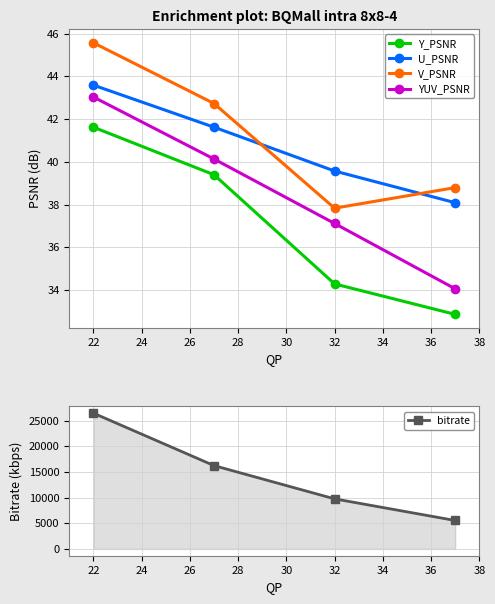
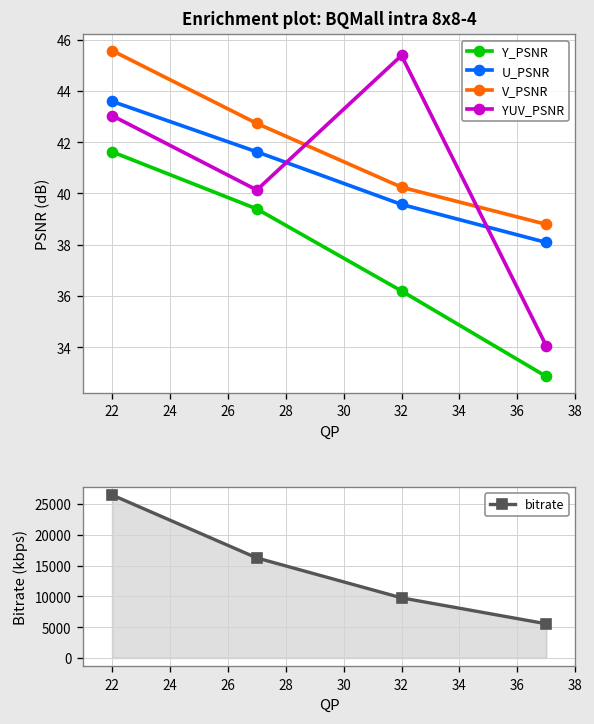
  {
    "Enrichment plot: BQMall intra 8x8-4": {
      "Y_PSNR": {
        "22": 41.6,
-       "32": 34.3
+       "32": 36.2
      },
      "U_PSNR": {
        "22": 43.6,
        "32": 39.6
      },
      "V_PSNR": {
        "22": 45.6,
-       "32": 37.8
+       "32": 40.2
      },
      "YUV_PSNR": {
        "22": 43.0,
-       "32": 37.1
+       "32": 45.4
      }
    }
  }
